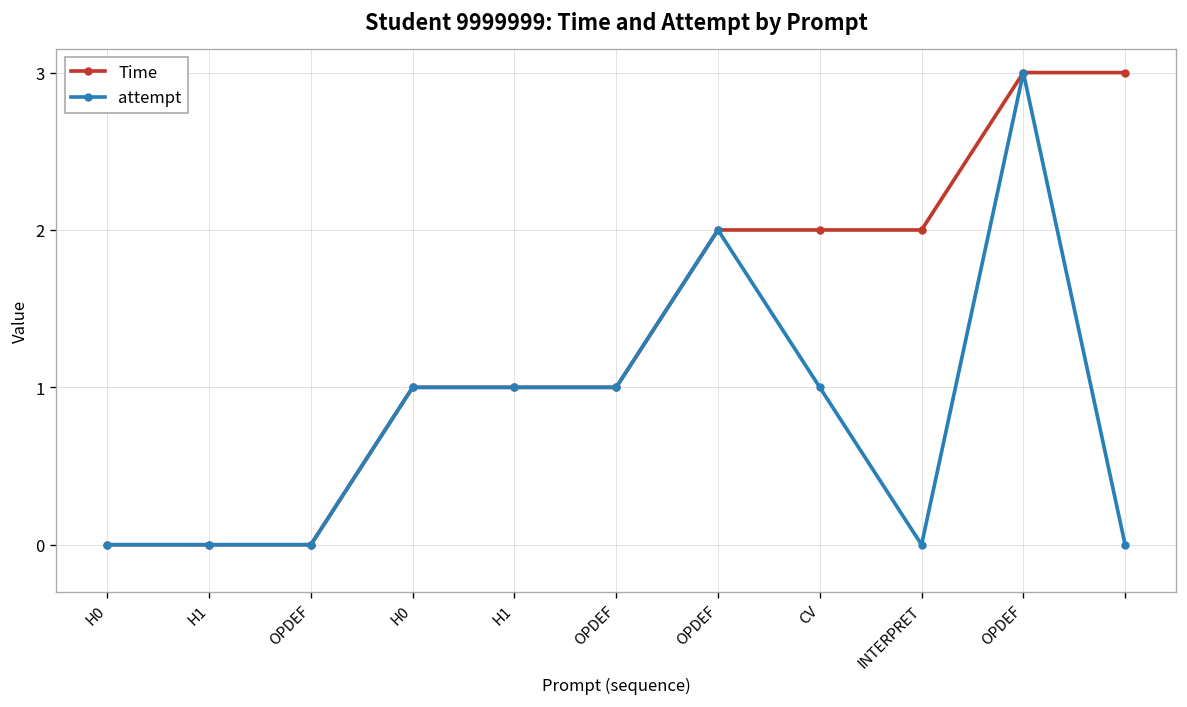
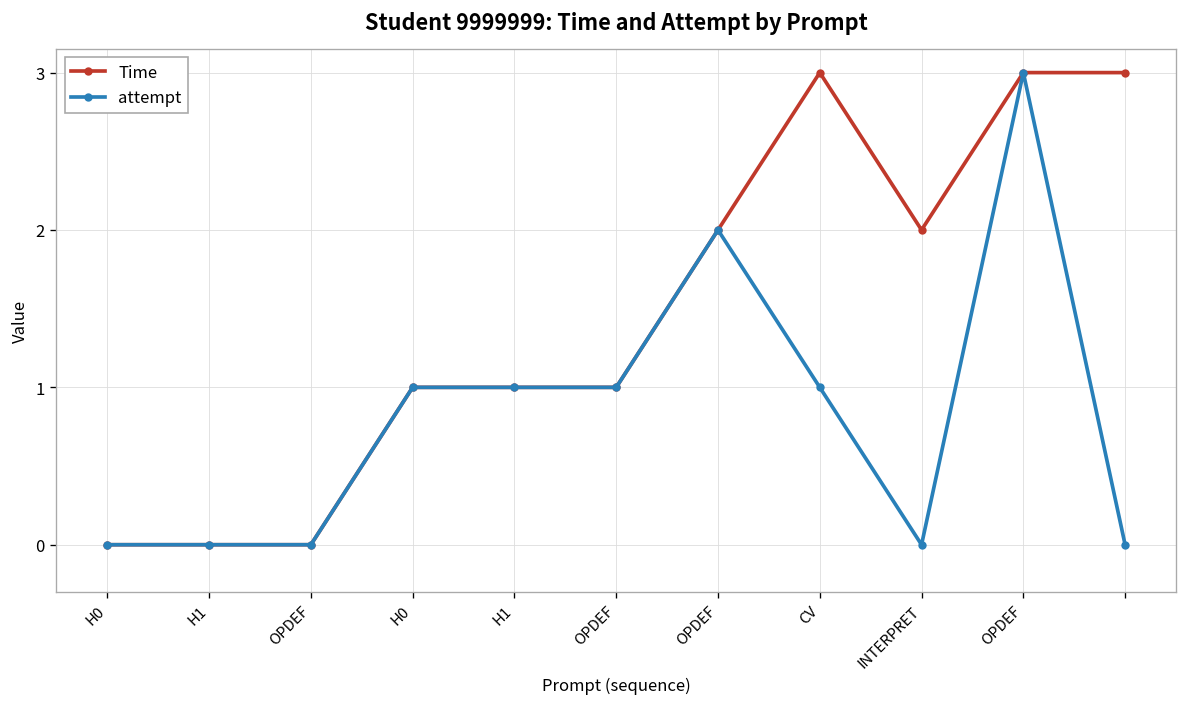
  {
    "Time": {
-     "CV": 2,
+     "CV": 3,
      "INTERPRET": 2
    },
    "attempt": {
      "CV": 1,
      "INTERPRET": 0
    }
  }
